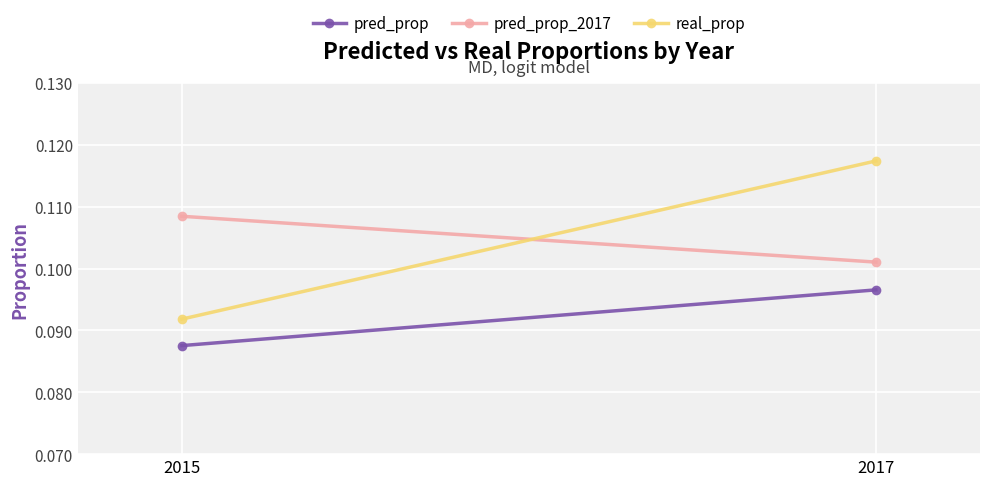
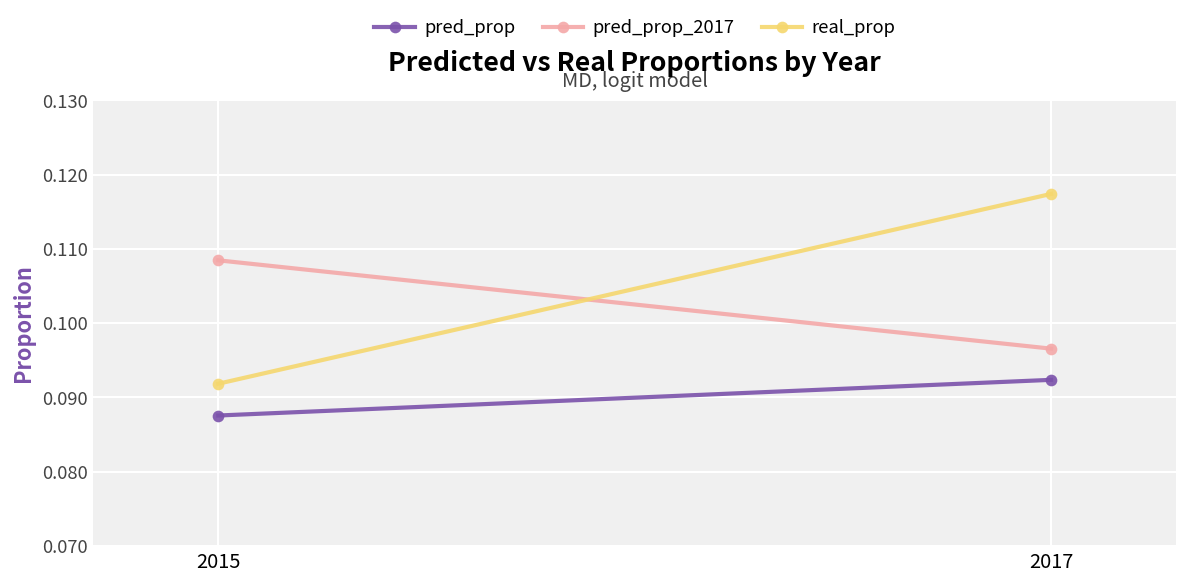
  {
    "pred_prop": {
      "2015": 0.088,
-     "2017": 0.097
+     "2017": 0.092
    },
    "pred_prop_2017": {
      "2015": 0.108,
-     "2017": 0.101
+     "2017": 0.097
    },
    "real_prop": {
      "2015": 0.092,
      "2017": 0.117
    }
  }
